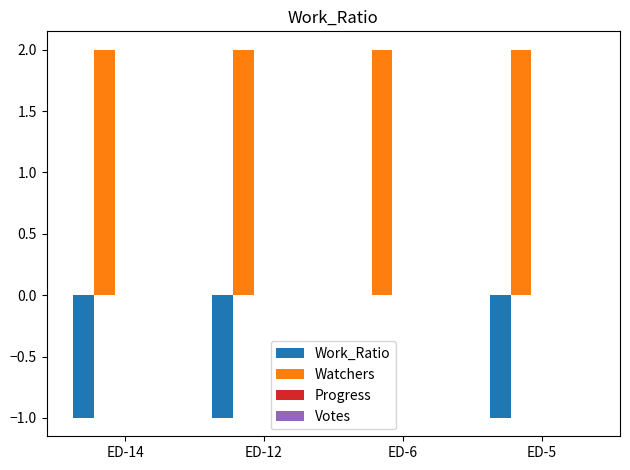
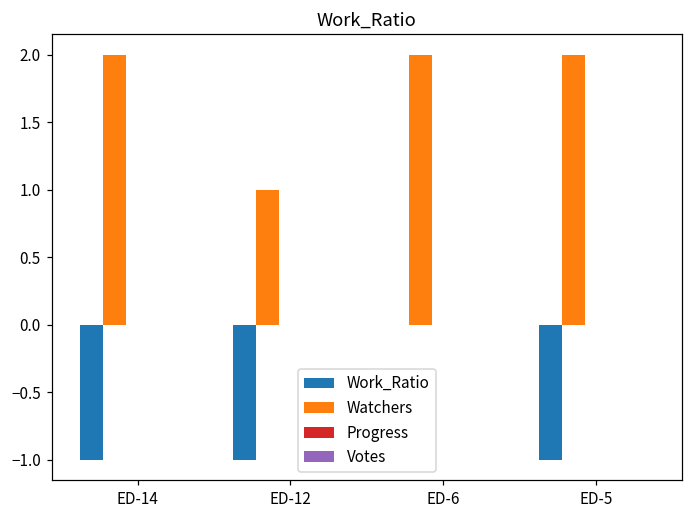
  {
    "Work_Ratio": {
      "ED-14": -1,
      "ED-12": -1,
      "ED-6": 0,
      "ED-5": -1
    },
    "Watchers": {
      "ED-14": 2,
-     "ED-12": 2,
+     "ED-12": 1,
      "ED-6": 2,
      "ED-5": 2
    },
    "Progress": {
      "ED-14": 0,
      "ED-12": 0,
      "ED-6": 0,
      "ED-5": 0
    },
    "Votes": {
      "ED-14": 0,
      "ED-12": 0,
      "ED-6": 0,
      "ED-5": 0
    }
  }
